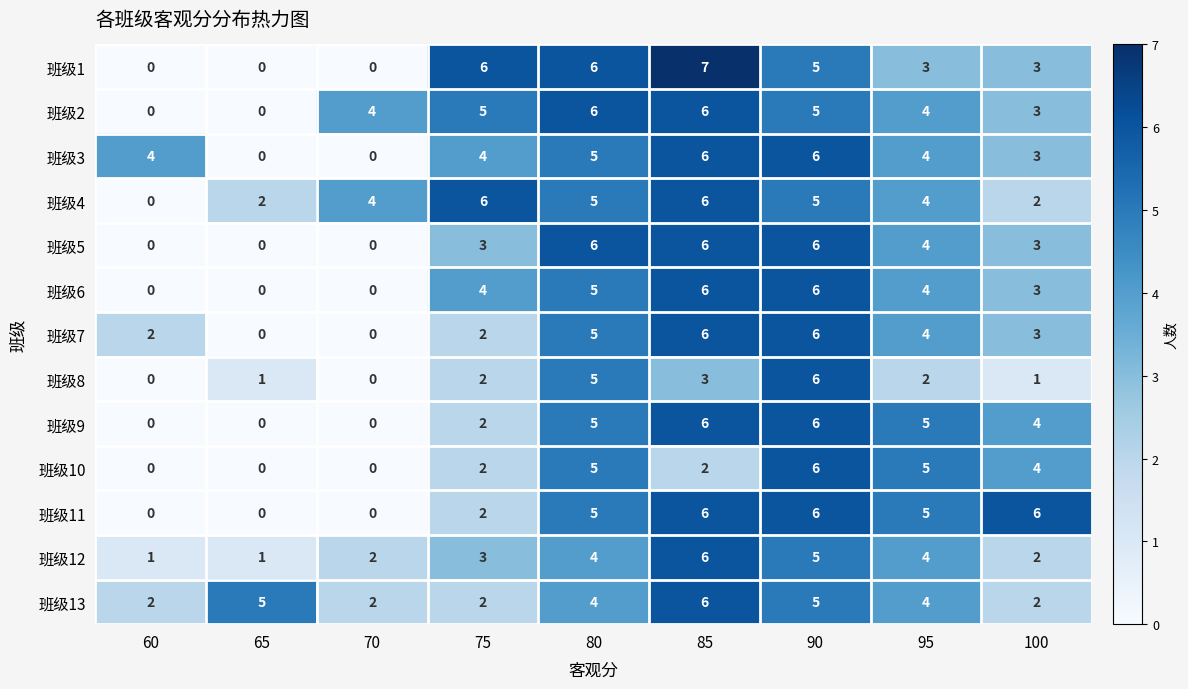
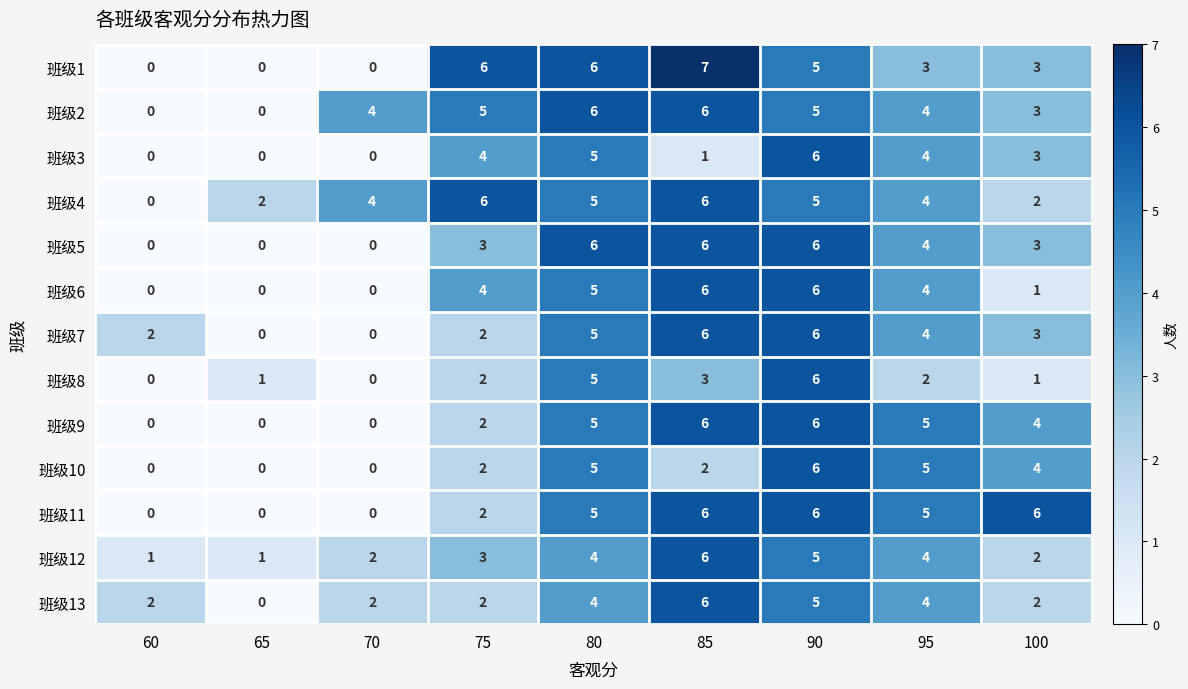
  {
    "班级1": {
      "60": 0,
      "65": 0,
      "70": 0,
      "75": 6,
      "80": 6,
      "85": 7,
      "90": 5,
      "95": 3,
      "100": 3
    },
    "班级2": {
      "60": 0,
      "65": 0,
      "70": 4,
      "75": 5,
      "80": 6,
      "85": 6,
      "90": 5,
      "95": 4,
      "100": 3
    },
    "班级3": {
-     "60": 4,
+     "60": 0,
      "65": 0,
      "70": 0,
      "75": 4,
      "80": 5,
-     "85": 6,
+     "85": 1,
      "90": 6,
      "95": 4,
      "100": 3
    },
    "班级4": {
      "60": 0,
      "65": 2,
      "70": 4,
      "75": 6,
      "80": 5,
      "85": 6,
      "90": 5,
      "95": 4,
      "100": 2
    },
    "班级5": {
      "60": 0,
      "65": 0,
      "70": 0,
      "75": 3,
      "80": 6,
      "85": 6,
      "90": 6,
      "95": 4,
      "100": 3
    },
    "班级6": {
      "60": 0,
      "65": 0,
      "70": 0,
      "75": 4,
      "80": 5,
      "85": 6,
      "90": 6,
      "95": 4,
-     "100": 3
+     "100": 1
    },
    "班级7": {
      "60": 2,
      "65": 0,
      "70": 0,
      "75": 2,
      "80": 5,
      "85": 6,
      "90": 6,
      "95": 4,
      "100": 3
    },
    "班级8": {
      "60": 0,
      "65": 1,
      "70": 0,
      "75": 2,
      "80": 5,
      "85": 3,
      "90": 6,
      "95": 2,
      "100": 1
    },
    "班级9": {
      "60": 0,
      "65": 0,
      "70": 0,
      "75": 2,
      "80": 5,
      "85": 6,
      "90": 6,
      "95": 5,
      "100": 4
    },
    "班级10": {
      "60": 0,
      "65": 0,
      "70": 0,
      "75": 2,
      "80": 5,
      "85": 2,
      "90": 6,
      "95": 5,
      "100": 4
    },
    "班级11": {
      "60": 0,
      "65": 0,
      "70": 0,
      "75": 2,
      "80": 5,
      "85": 6,
      "90": 6,
      "95": 5,
      "100": 6
    },
    "班级12": {
      "60": 1,
      "65": 1,
      "70": 2,
      "75": 3,
      "80": 4,
      "85": 6,
      "90": 5,
      "95": 4,
      "100": 2
    },
    "班级13": {
      "60": 2,
-     "65": 5,
+     "65": 0,
      "70": 2,
      "75": 2,
      "80": 4,
      "85": 6,
      "90": 5,
      "95": 4,
      "100": 2
    }
  }
